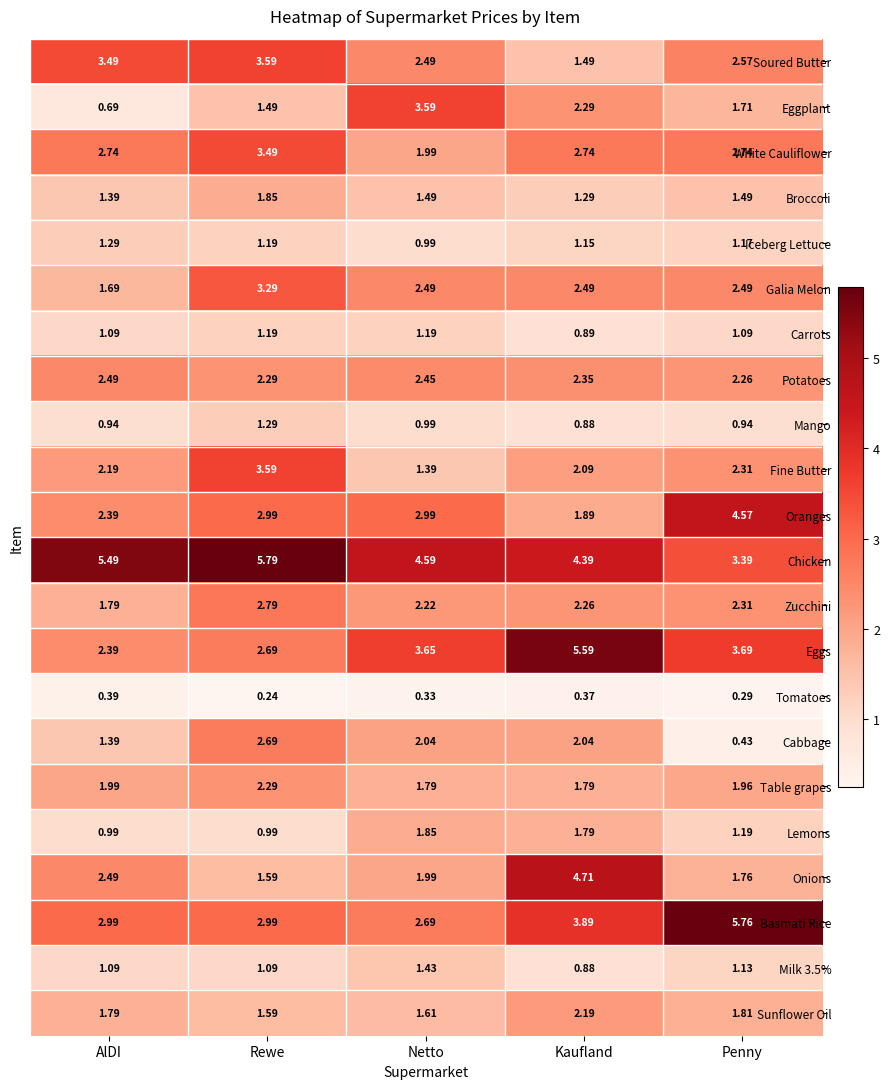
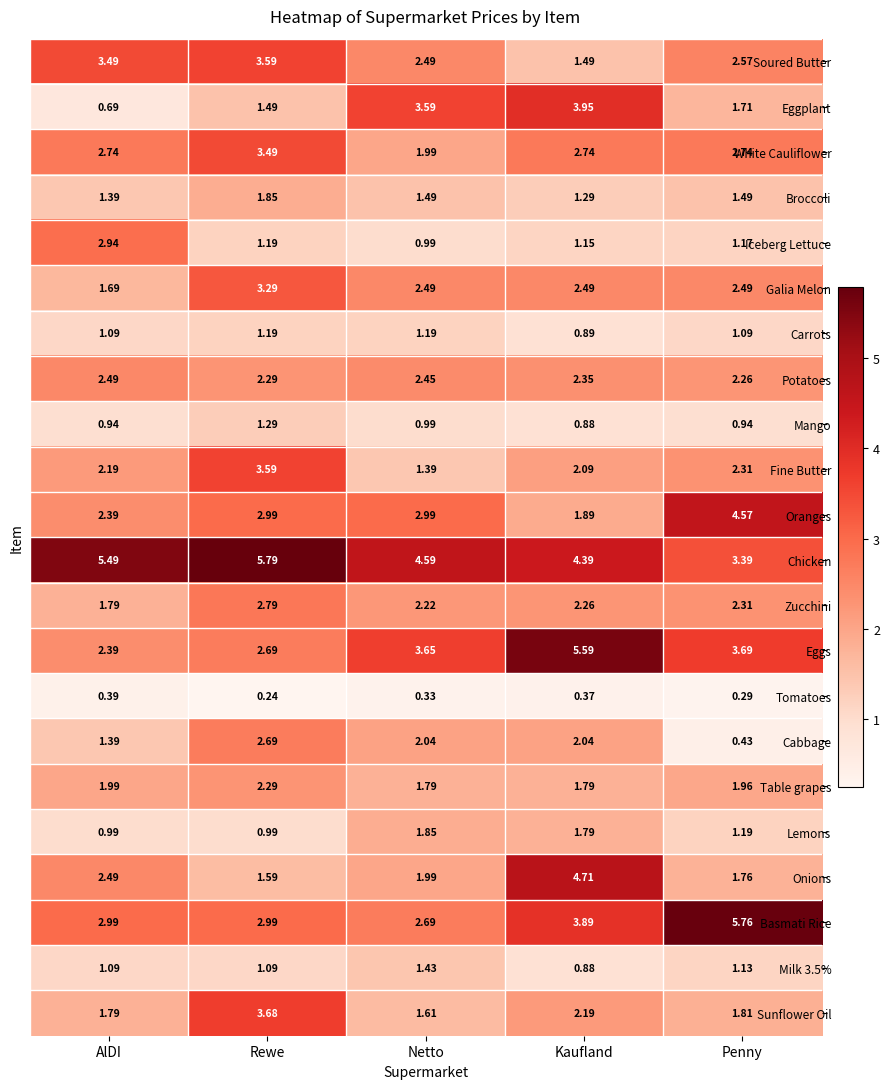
  {
    "Soured Butter": {
      "AlDI": 3.49,
      "Rewe": 3.59,
      "Netto": 2.49,
      "Kaufland": 1.49,
      "Penny": 2.57
    },
    "Eggplant": {
      "AlDI": 0.69,
      "Rewe": 1.49,
      "Netto": 3.59,
-     "Kaufland": 2.29,
+     "Kaufland": 3.95,
      "Penny": 1.71
    },
    "White Cauliflower": {
      "AlDI": 2.74,
      "Rewe": 3.49,
      "Netto": 1.99,
      "Kaufland": 2.74,
      "Penny": 2.74
    },
    "Broccoli": {
      "AlDI": 1.39,
      "Rewe": 1.85,
      "Netto": 1.49,
      "Kaufland": 1.29,
      "Penny": 1.49
    },
    "Iceberg Lettuce": {
-     "AlDI": 1.29,
+     "AlDI": 2.94,
      "Rewe": 1.19,
      "Netto": 0.99,
      "Kaufland": 1.15,
      "Penny": 1.17
    },
    "Galia Melon": {
      "AlDI": 1.69,
      "Rewe": 3.29,
      "Netto": 2.49,
      "Kaufland": 2.49,
      "Penny": 2.49
    },
    "Carrots": {
      "AlDI": 1.09,
      "Rewe": 1.19,
      "Netto": 1.19,
      "Kaufland": 0.89,
      "Penny": 1.09
    },
    "Potatoes": {
      "AlDI": 2.49,
      "Rewe": 2.29,
      "Netto": 2.45,
      "Kaufland": 2.35,
      "Penny": 2.26
    },
    "Mango": {
      "AlDI": 0.94,
      "Rewe": 1.29,
      "Netto": 0.99,
      "Kaufland": 0.88,
      "Penny": 0.94
    },
    "Fine Butter": {
      "AlDI": 2.19,
      "Rewe": 3.59,
      "Netto": 1.39,
      "Kaufland": 2.09,
      "Penny": 2.31
    },
    "Oranges": {
      "AlDI": 2.39,
      "Rewe": 2.99,
      "Netto": 2.99,
      "Kaufland": 1.89,
      "Penny": 4.57
    },
    "Chicken": {
      "AlDI": 5.49,
      "Rewe": 5.79,
      "Netto": 4.59,
      "Kaufland": 4.39,
      "Penny": 3.39
    },
    "Zucchini": {
      "AlDI": 1.79,
      "Rewe": 2.79,
      "Netto": 2.22,
      "Kaufland": 2.26,
      "Penny": 2.31
    },
    "Eggs": {
      "AlDI": 2.39,
      "Rewe": 2.69,
      "Netto": 3.65,
      "Kaufland": 5.59,
      "Penny": 3.69
    },
    "Tomatoes": {
      "AlDI": 0.39,
      "Rewe": 0.24,
      "Netto": 0.33,
      "Kaufland": 0.37,
      "Penny": 0.29
    },
    "Cabbage": {
      "AlDI": 1.39,
      "Rewe": 2.69,
      "Netto": 2.04,
      "Kaufland": 2.04,
      "Penny": 0.43
    },
    "Table grapes": {
      "AlDI": 1.99,
      "Rewe": 2.29,
      "Netto": 1.79,
      "Kaufland": 1.79,
      "Penny": 1.96
    },
    "Lemons": {
      "AlDI": 0.99,
      "Rewe": 0.99,
      "Netto": 1.85,
      "Kaufland": 1.79,
      "Penny": 1.19
    },
    "Onions": {
      "AlDI": 2.49,
      "Rewe": 1.59,
      "Netto": 1.99,
      "Kaufland": 4.71,
      "Penny": 1.76
    },
    "Basmati Rice": {
      "AlDI": 2.99,
      "Rewe": 2.99,
      "Netto": 2.69,
      "Kaufland": 3.89,
      "Penny": 5.76
    },
    "Milk 3.5%": {
      "AlDI": 1.09,
      "Rewe": 1.09,
      "Netto": 1.43,
      "Kaufland": 0.88,
      "Penny": 1.13
    },
    "Sunflower Oil": {
      "AlDI": 1.79,
-     "Rewe": 1.59,
+     "Rewe": 3.68,
      "Netto": 1.61,
      "Kaufland": 2.19,
      "Penny": 1.81
    }
  }
